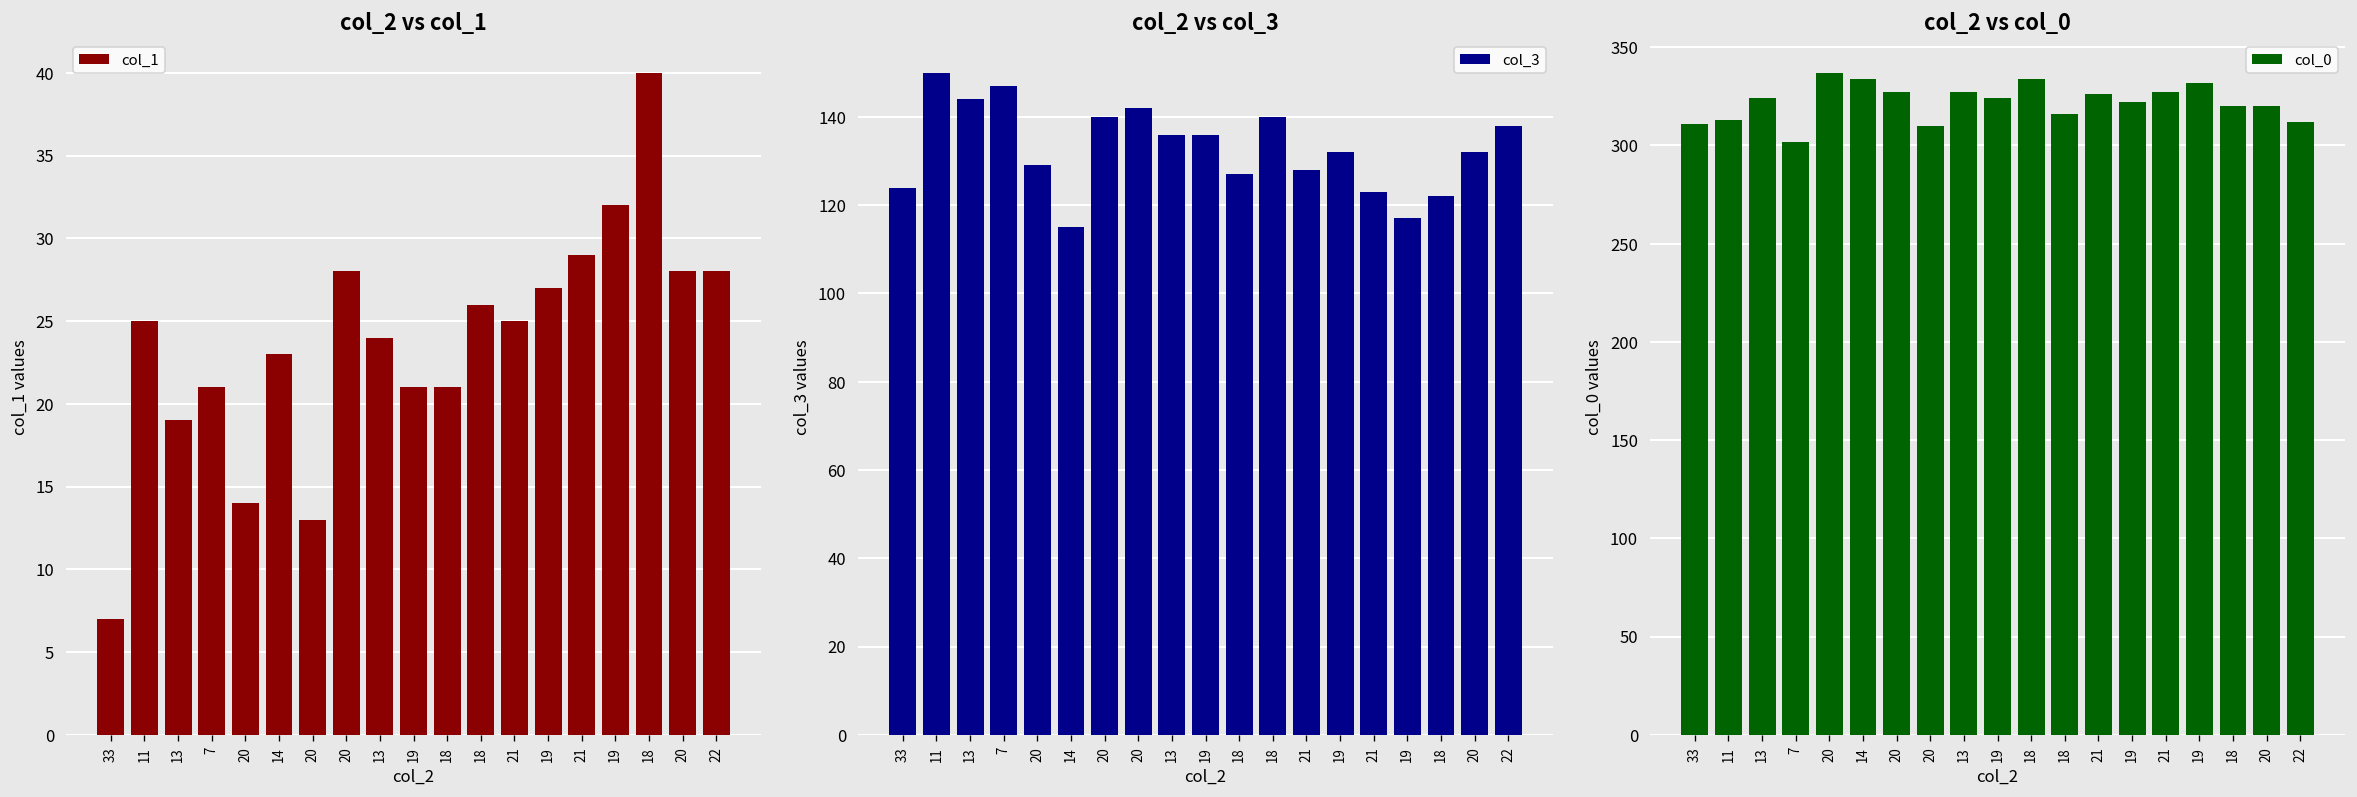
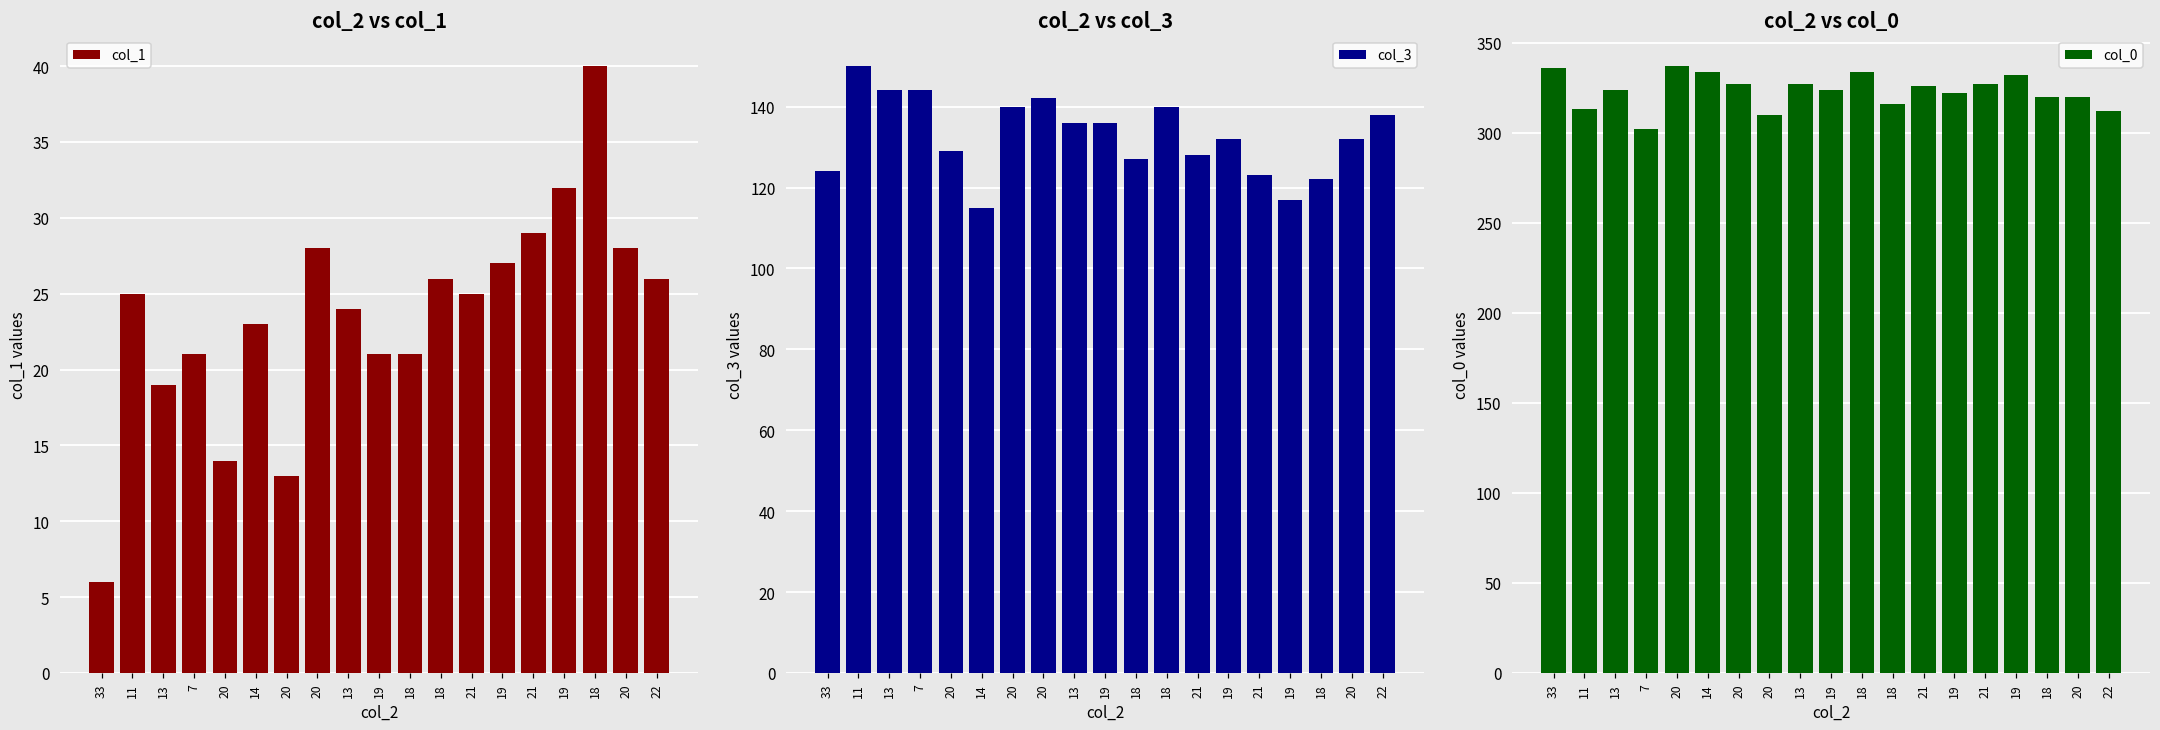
  {
    "col_2 vs col_1": {
-     "33": 7,
+     "33": 6,
      "11": 25,
      "7": 21,
      "14": 23,
-     "22": 28
+     "22": 26
    },
    "col_2 vs col_3": {
      "33": 124,
      "11": 150,
-     "7": 147,
+     "7": 144,
      "14": 115,
      "22": 138
    },
    "col_2 vs col_0": {
-     "33": 311,
+     "33": 336,
      "11": 313,
      "7": 302,
      "14": 334,
      "22": 312
    }
  }
